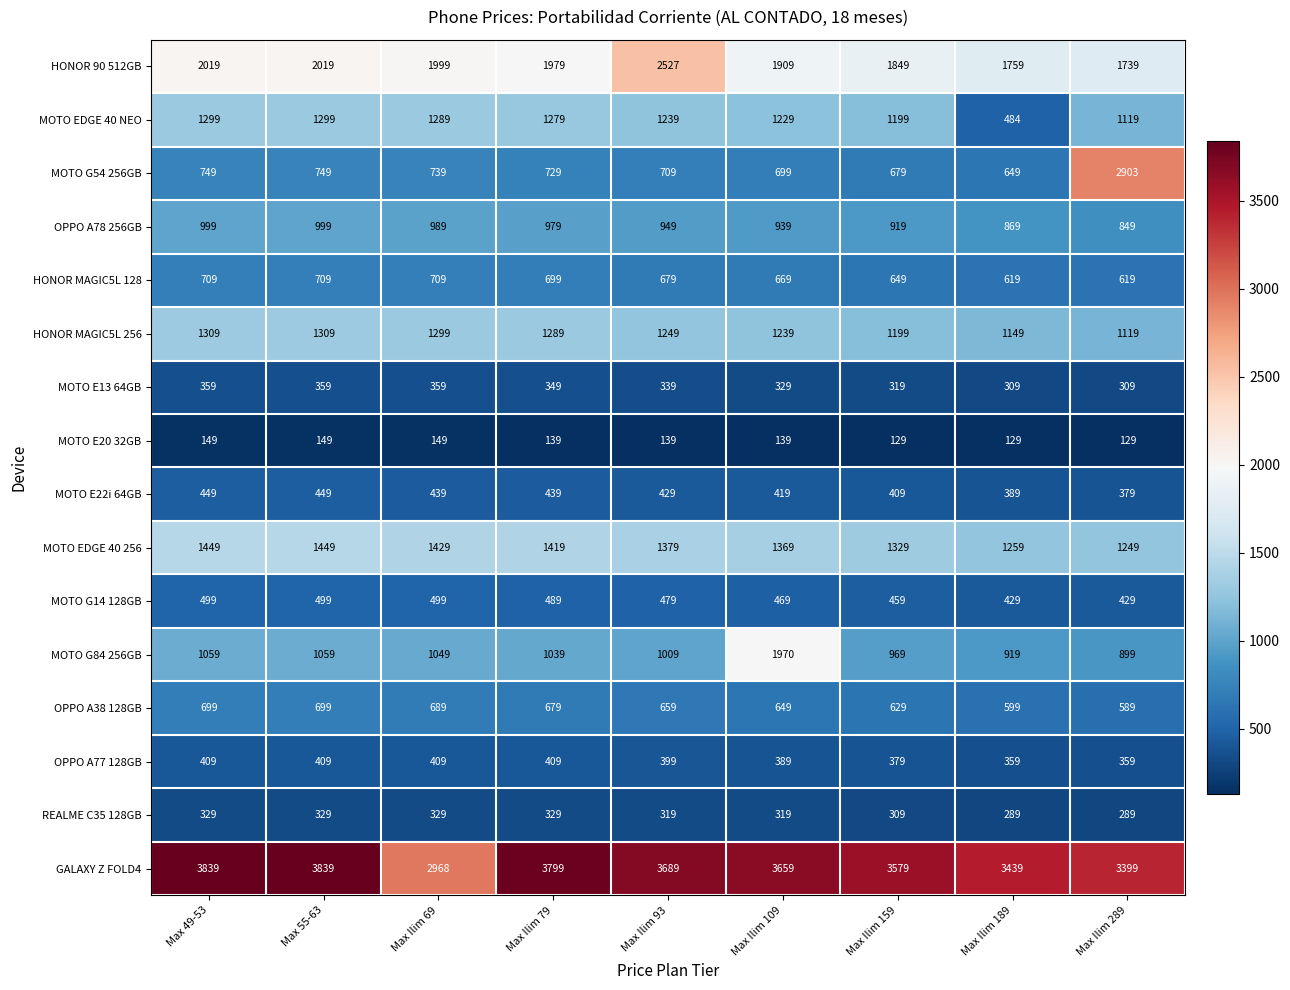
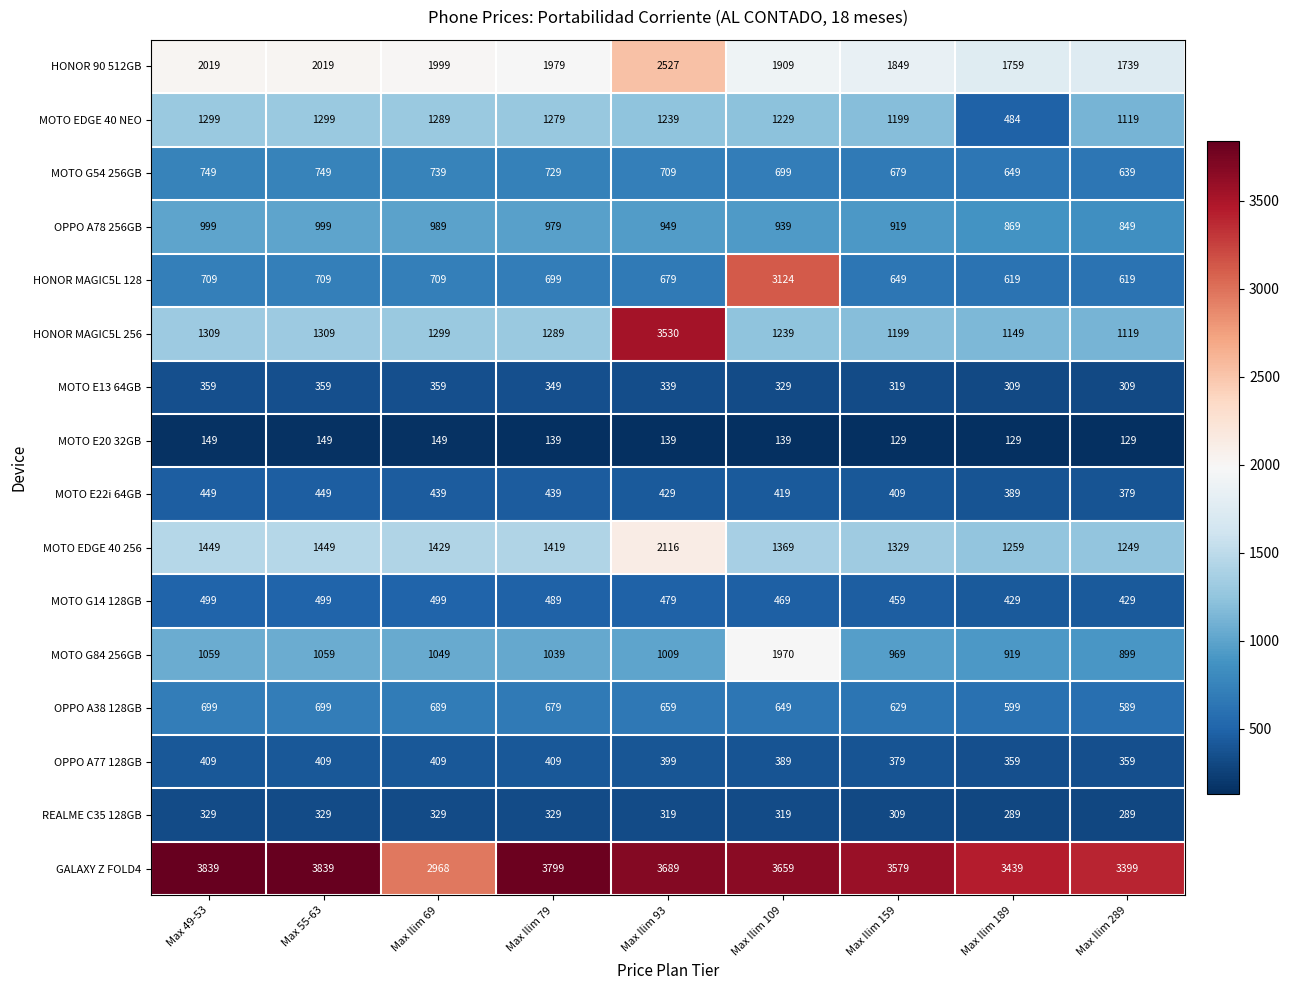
  {
    "HONOR 90 512GB": {
      "Max 49-53": 2019,
      "Max 55-63": 2019,
      "Max Ilim 69": 1999,
      "Max Ilim 79": 1979,
      "Max Ilim 93": 2527,
      "Max Ilim 109": 1909,
      "Max Ilim 159": 1849,
      "Max Ilim 189": 1759,
      "Max Ilim 289": 1739
    },
    "MOTO EDGE 40 NEO": {
      "Max 49-53": 1299,
      "Max 55-63": 1299,
      "Max Ilim 69": 1289,
      "Max Ilim 79": 1279,
      "Max Ilim 93": 1239,
      "Max Ilim 109": 1229,
      "Max Ilim 159": 1199,
      "Max Ilim 189": 484,
      "Max Ilim 289": 1119
    },
    "MOTO G54 256GB": {
      "Max 49-53": 749,
      "Max 55-63": 749,
      "Max Ilim 69": 739,
      "Max Ilim 79": 729,
      "Max Ilim 93": 709,
      "Max Ilim 109": 699,
      "Max Ilim 159": 679,
      "Max Ilim 189": 649,
-     "Max Ilim 289": 2903
+     "Max Ilim 289": 639
    },
    "OPPO A78 256GB": {
      "Max 49-53": 999,
      "Max 55-63": 999,
      "Max Ilim 69": 989,
      "Max Ilim 79": 979,
      "Max Ilim 93": 949,
      "Max Ilim 109": 939,
      "Max Ilim 159": 919,
      "Max Ilim 189": 869,
      "Max Ilim 289": 849
    },
    "HONOR MAGIC5L 128": {
      "Max 49-53": 709,
      "Max 55-63": 709,
      "Max Ilim 69": 709,
      "Max Ilim 79": 699,
      "Max Ilim 93": 679,
-     "Max Ilim 109": 669,
+     "Max Ilim 109": 3124,
      "Max Ilim 159": 649,
      "Max Ilim 189": 619,
      "Max Ilim 289": 619
    },
    "HONOR MAGIC5L 256": {
      "Max 49-53": 1309,
      "Max 55-63": 1309,
      "Max Ilim 69": 1299,
      "Max Ilim 79": 1289,
-     "Max Ilim 93": 1249,
+     "Max Ilim 93": 3530,
      "Max Ilim 109": 1239,
      "Max Ilim 159": 1199,
      "Max Ilim 189": 1149,
      "Max Ilim 289": 1119
    },
    "MOTO E13 64GB": {
      "Max 49-53": 359,
      "Max 55-63": 359,
      "Max Ilim 69": 359,
      "Max Ilim 79": 349,
      "Max Ilim 93": 339,
      "Max Ilim 109": 329,
      "Max Ilim 159": 319,
      "Max Ilim 189": 309,
      "Max Ilim 289": 309
    },
    "MOTO E20 32GB": {
      "Max 49-53": 149,
      "Max 55-63": 149,
      "Max Ilim 69": 149,
      "Max Ilim 79": 139,
      "Max Ilim 93": 139,
      "Max Ilim 109": 139,
      "Max Ilim 159": 129,
      "Max Ilim 189": 129,
      "Max Ilim 289": 129
    },
    "MOTO E22i 64GB": {
      "Max 49-53": 449,
      "Max 55-63": 449,
      "Max Ilim 69": 439,
      "Max Ilim 79": 439,
      "Max Ilim 93": 429,
      "Max Ilim 109": 419,
      "Max Ilim 159": 409,
      "Max Ilim 189": 389,
      "Max Ilim 289": 379
    },
    "MOTO EDGE 40 256": {
      "Max 49-53": 1449,
      "Max 55-63": 1449,
      "Max Ilim 69": 1429,
      "Max Ilim 79": 1419,
-     "Max Ilim 93": 1379,
+     "Max Ilim 93": 2116,
      "Max Ilim 109": 1369,
      "Max Ilim 159": 1329,
      "Max Ilim 189": 1259,
      "Max Ilim 289": 1249
    },
    "MOTO G14 128GB": {
      "Max 49-53": 499,
      "Max 55-63": 499,
      "Max Ilim 69": 499,
      "Max Ilim 79": 489,
      "Max Ilim 93": 479,
      "Max Ilim 109": 469,
      "Max Ilim 159": 459,
      "Max Ilim 189": 429,
      "Max Ilim 289": 429
    },
    "MOTO G84 256GB": {
      "Max 49-53": 1059,
      "Max 55-63": 1059,
      "Max Ilim 69": 1049,
      "Max Ilim 79": 1039,
      "Max Ilim 93": 1009,
      "Max Ilim 109": 1970,
      "Max Ilim 159": 969,
      "Max Ilim 189": 919,
      "Max Ilim 289": 899
    },
    "OPPO A38 128GB": {
      "Max 49-53": 699,
      "Max 55-63": 699,
      "Max Ilim 69": 689,
      "Max Ilim 79": 679,
      "Max Ilim 93": 659,
      "Max Ilim 109": 649,
      "Max Ilim 159": 629,
      "Max Ilim 189": 599,
      "Max Ilim 289": 589
    },
    "OPPO A77 128GB": {
      "Max 49-53": 409,
      "Max 55-63": 409,
      "Max Ilim 69": 409,
      "Max Ilim 79": 409,
      "Max Ilim 93": 399,
      "Max Ilim 109": 389,
      "Max Ilim 159": 379,
      "Max Ilim 189": 359,
      "Max Ilim 289": 359
    },
    "REALME C35 128GB": {
      "Max 49-53": 329,
      "Max 55-63": 329,
      "Max Ilim 69": 329,
      "Max Ilim 79": 329,
      "Max Ilim 93": 319,
      "Max Ilim 109": 319,
      "Max Ilim 159": 309,
      "Max Ilim 189": 289,
      "Max Ilim 289": 289
    },
    "GALAXY Z FOLD4": {
      "Max 49-53": 3839,
      "Max 55-63": 3839,
      "Max Ilim 69": 2968,
      "Max Ilim 79": 3799,
      "Max Ilim 93": 3689,
      "Max Ilim 109": 3659,
      "Max Ilim 159": 3579,
      "Max Ilim 189": 3439,
      "Max Ilim 289": 3399
    }
  }
